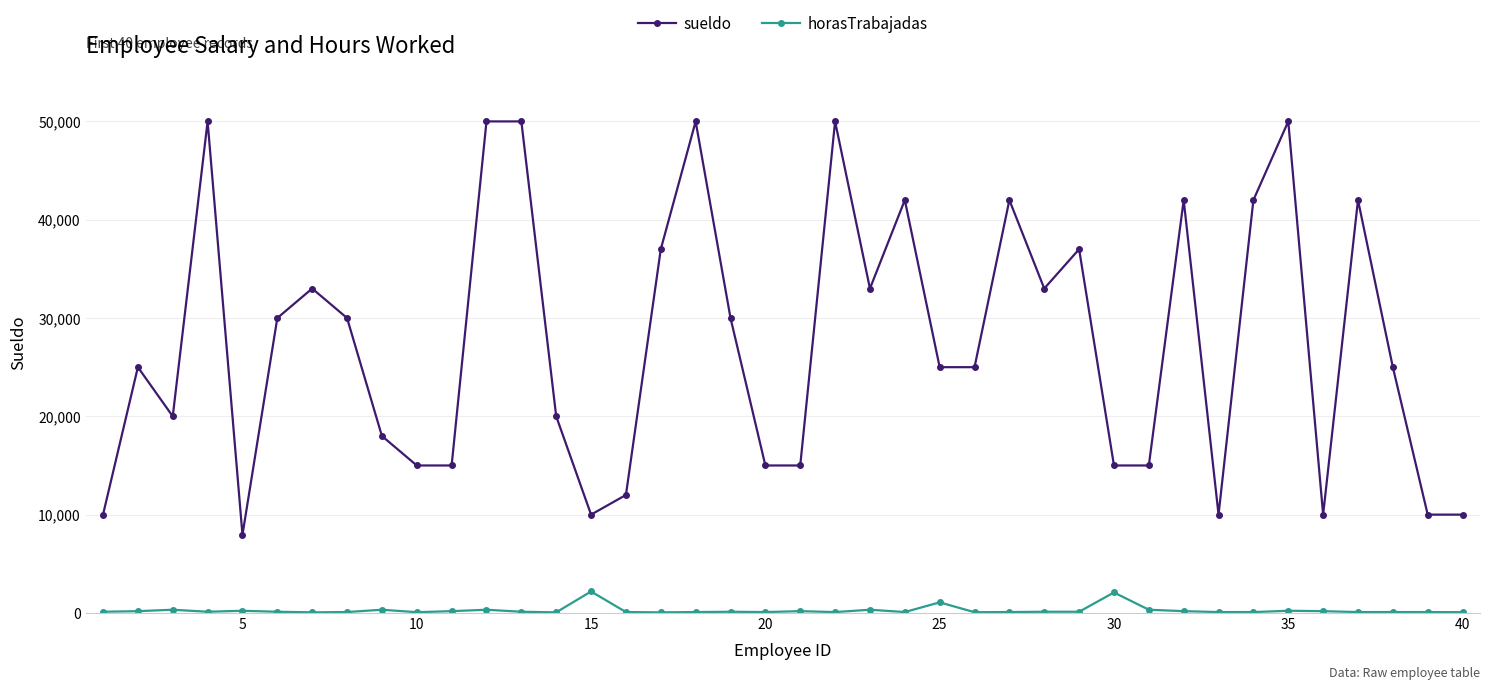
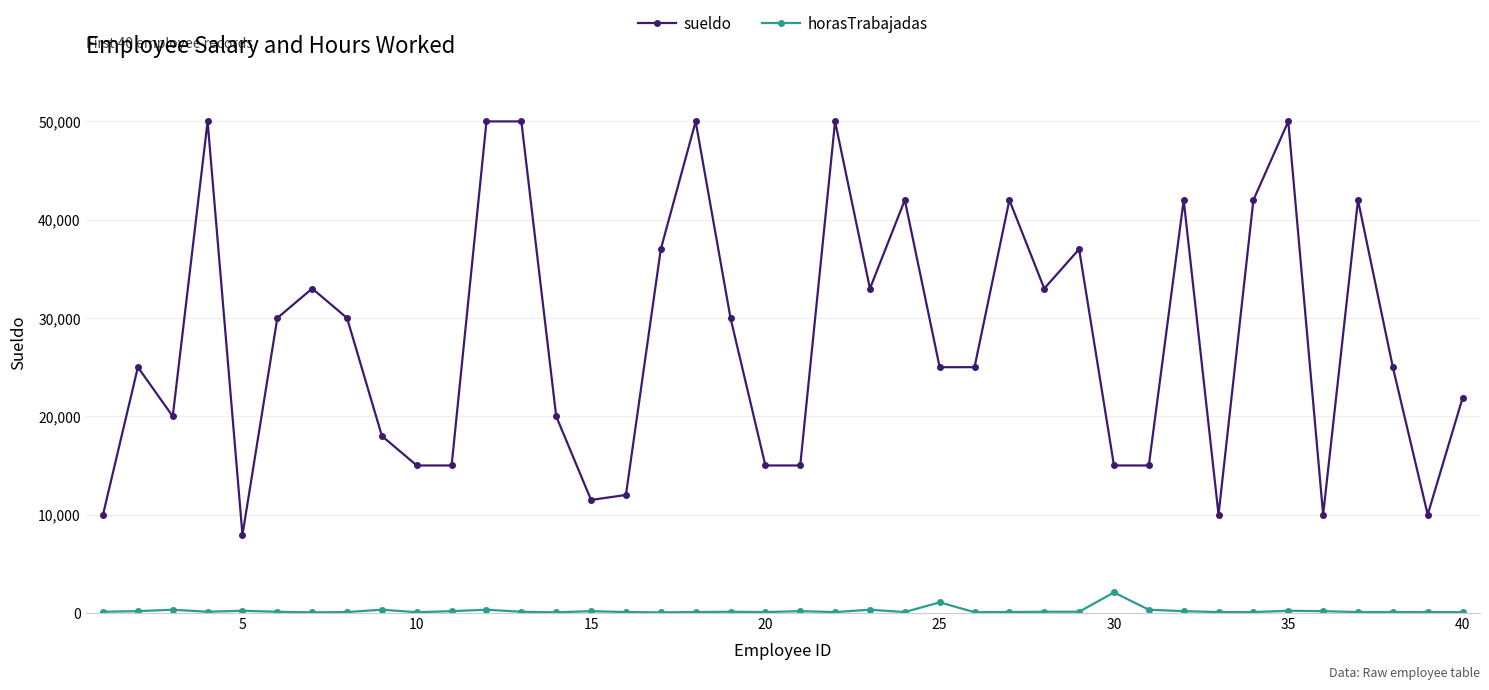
  {
    "sueldo": {
      "5": "8,000",
      "10": "15,000",
-     "15": "10,000",
+     "15": "11,000",
      "20": "15,000",
      "25": "25,000",
      "30": "15,000",
      "35": "50,000",
-     "40": "10,000"
+     "40": "22,000"
    },
    "horasTrabajadas": {
      "5": "0",
      "10": "0",
-     "15": "2,000",
+     "15": "0",
      "20": "0",
      "25": "1,000",
      "30": "2,000",
      "35": "0",
      "40": "0"
    }
  }
